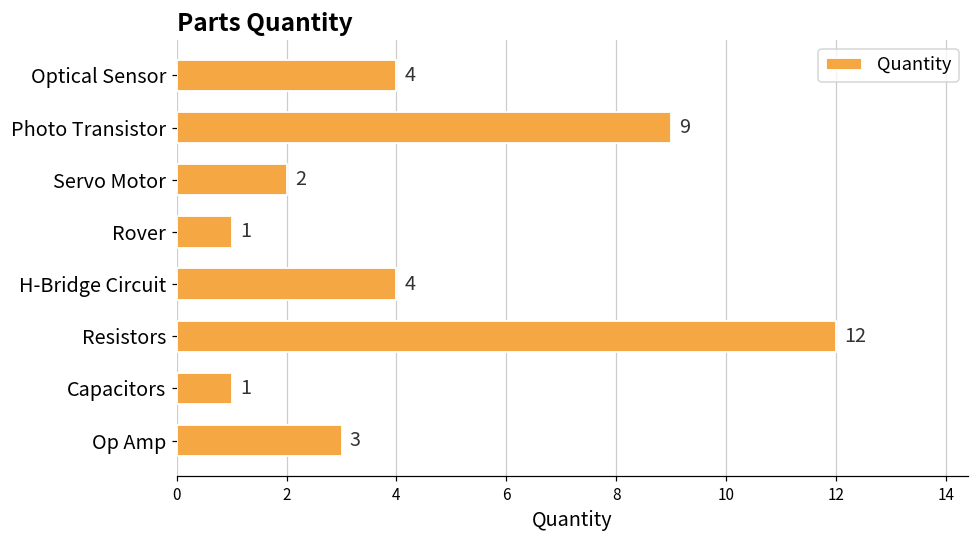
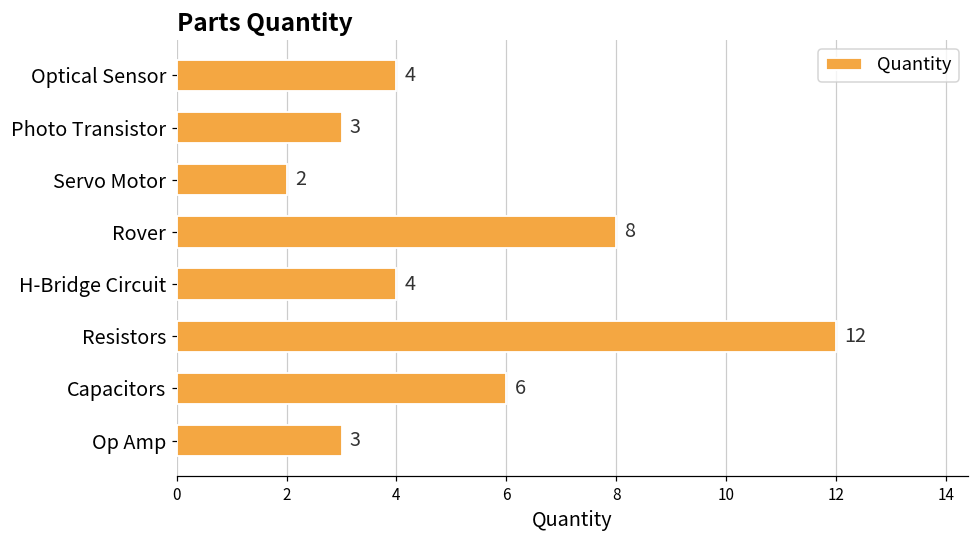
  {
    "Optical Sensor": 4,
-   "Photo Transistor": 9,
+   "Photo Transistor": 3,
    "Servo Motor": 2,
-   "Rover": 1,
+   "Rover": 8,
    "H-Bridge Circuit": 4,
    "Resistors": 12,
-   "Capacitors": 1,
+   "Capacitors": 6,
    "Op Amp": 3
  }
